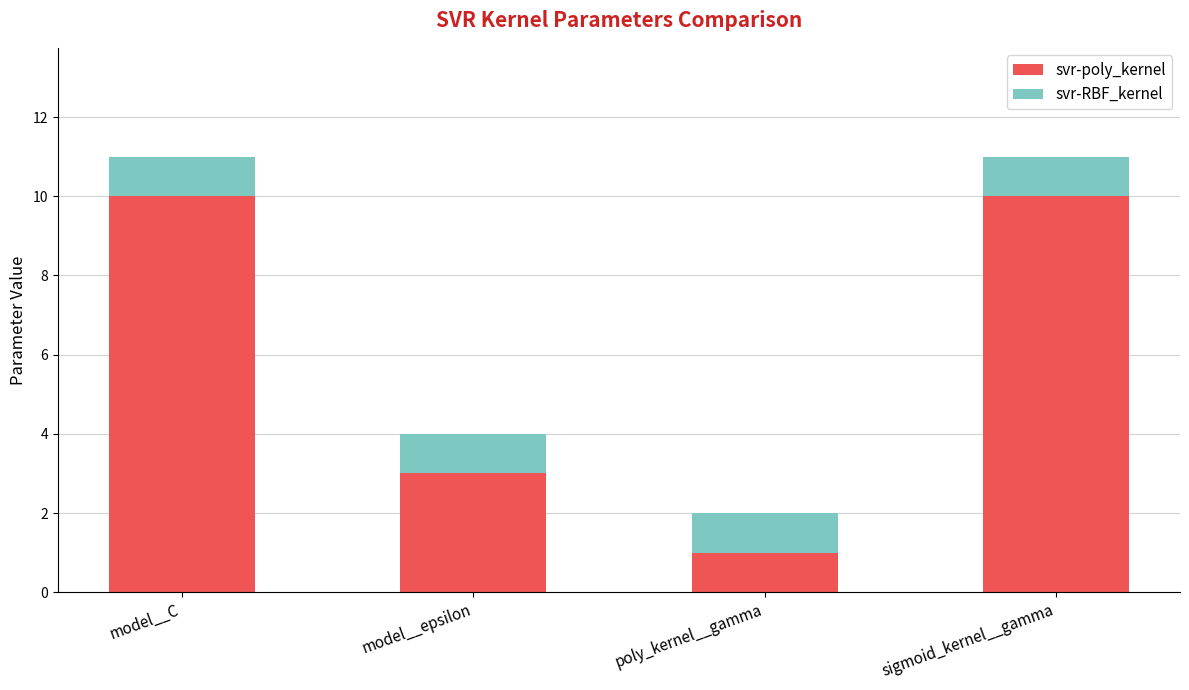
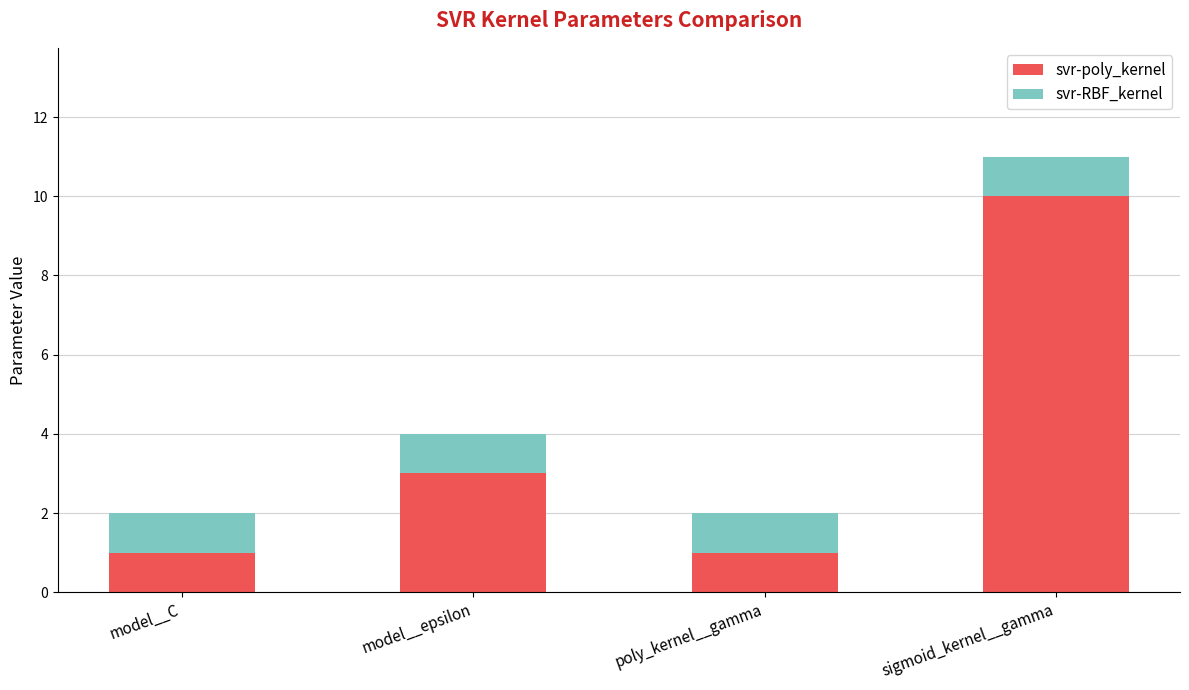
  {
    "svr-poly_kernel": {
-     "model__C": 10,
+     "model__C": 1,
      "model__epsilon": 3,
      "poly_kernel__gamma": 1,
      "sigmoid_kernel__gamma": 10
    },
    "svr-RBF_kernel": {
      "model__C": 1,
      "model__epsilon": 1,
      "poly_kernel__gamma": 1,
      "sigmoid_kernel__gamma": 1
    }
  }
